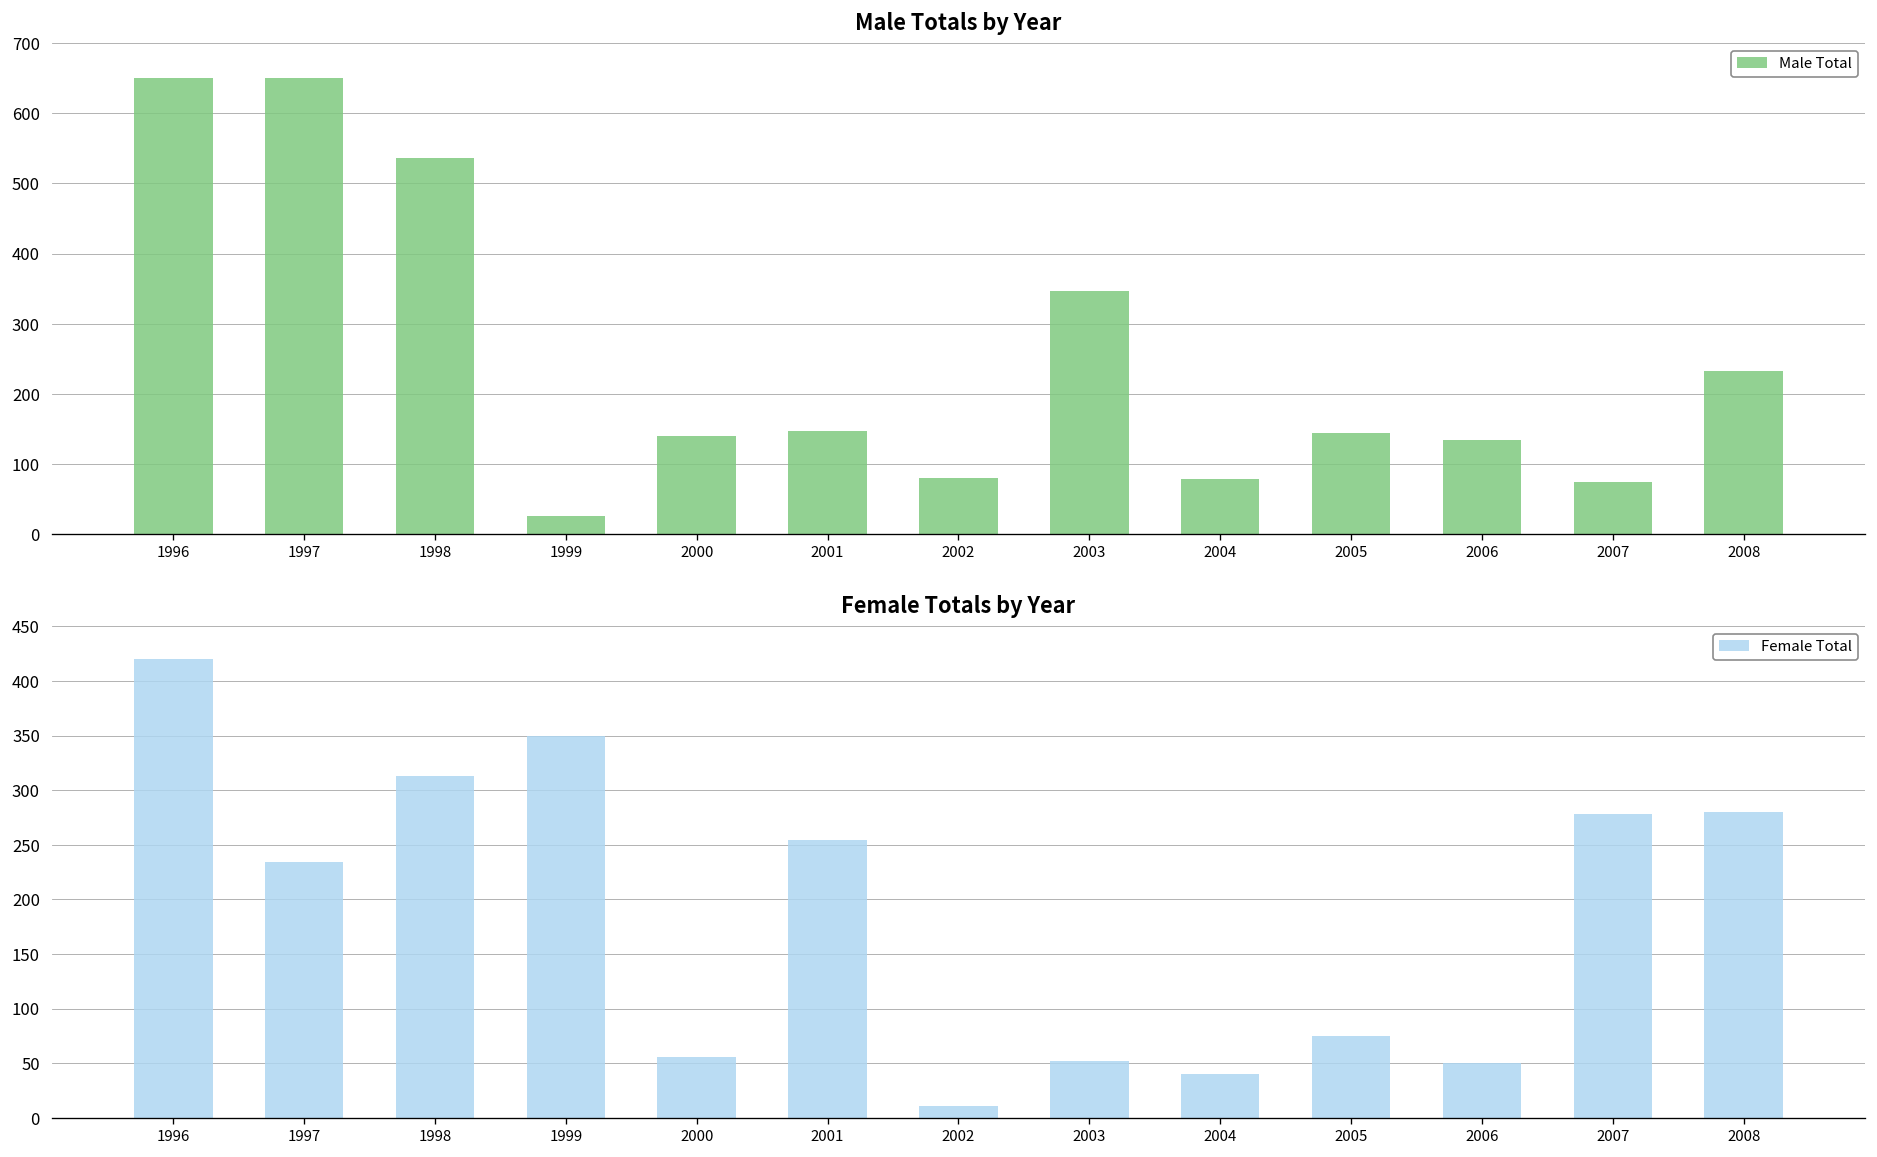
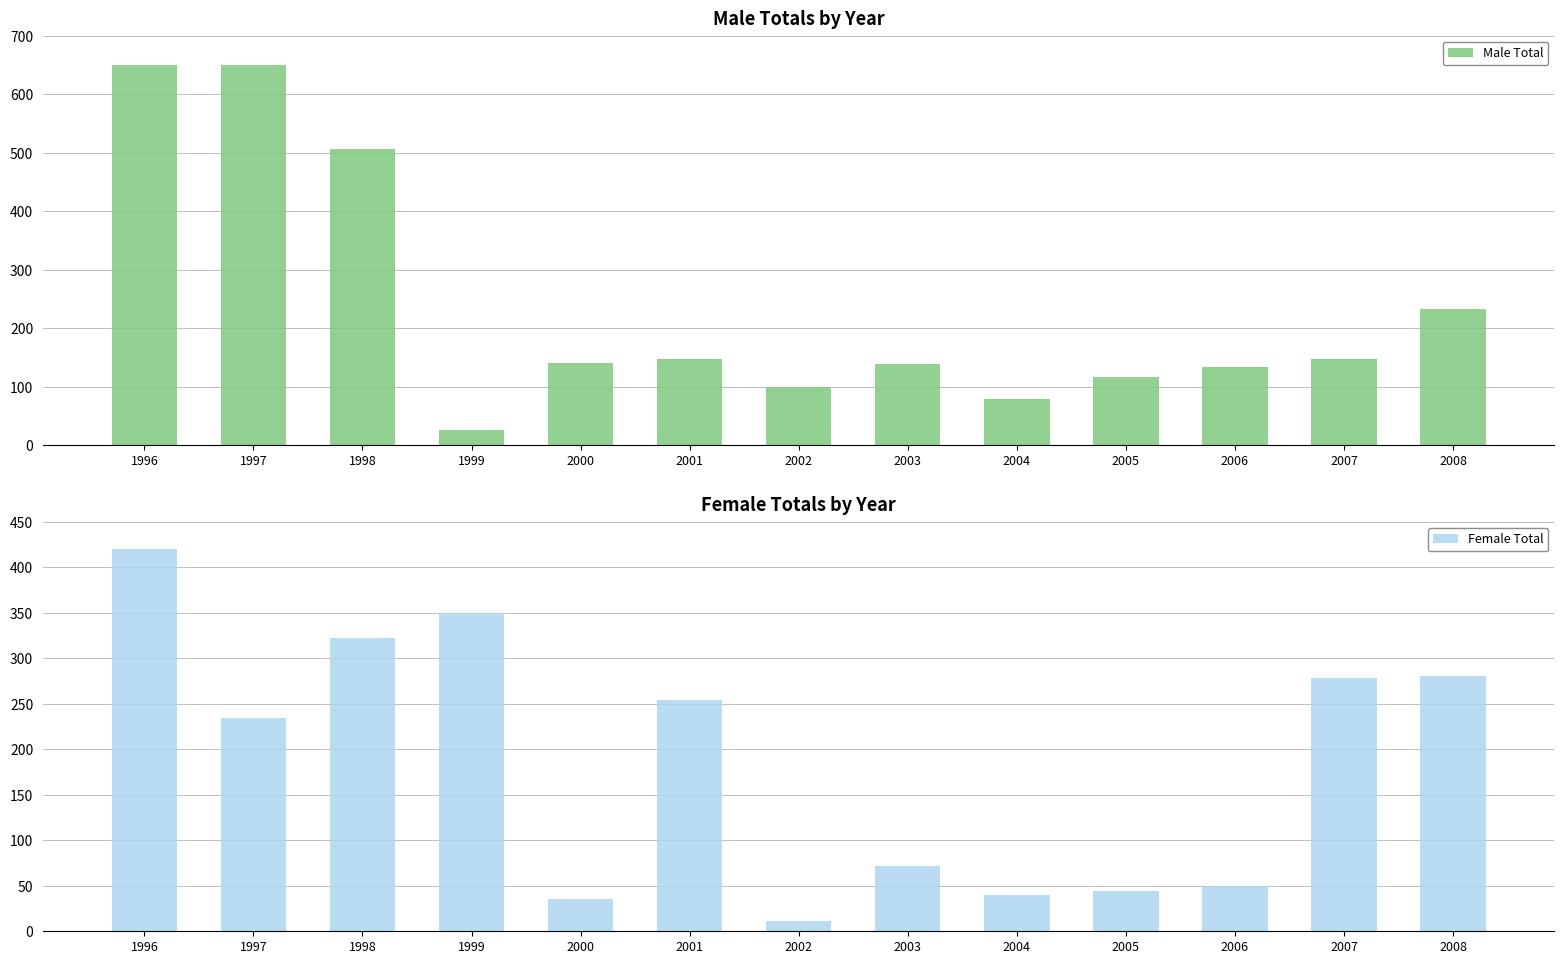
  {
    "Male Totals by Year": {
      "1996": 650,
      "1997": 650,
-     "1998": 540,
+     "1998": 510,
      "1999": 30,
      "2000": 140,
      "2001": 150,
-     "2002": 80,
-     "2003": 350,
+     "2002": 100,
+     "2003": 140,
      "2004": 80,
-     "2005": 140,
+     "2005": 120,
      "2006": 130,
-     "2007": 80,
+     "2007": 150,
      "2008": 230
    },
    "Female Totals by Year": {
      "1996": 420,
      "1997": 230,
-     "1998": 310,
+     "1998": 320,
      "1999": 350,
-     "2000": 60,
+     "2000": 40,
      "2001": 250,
      "2002": 10,
-     "2003": 50,
+     "2003": 70,
      "2004": 40,
-     "2005": 80,
+     "2005": 40,
      "2006": 50,
      "2007": 280,
      "2008": 280
    }
  }
